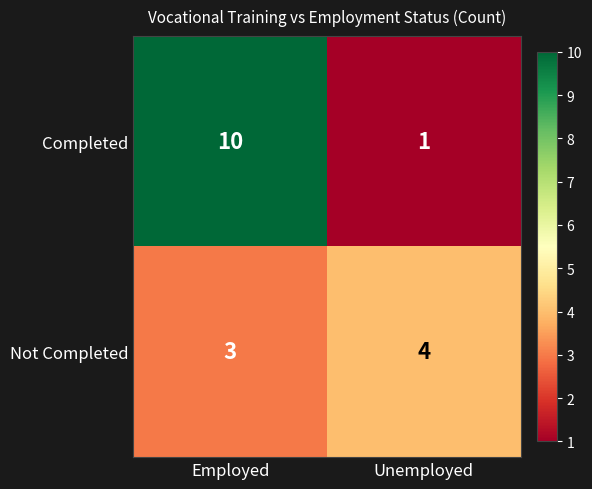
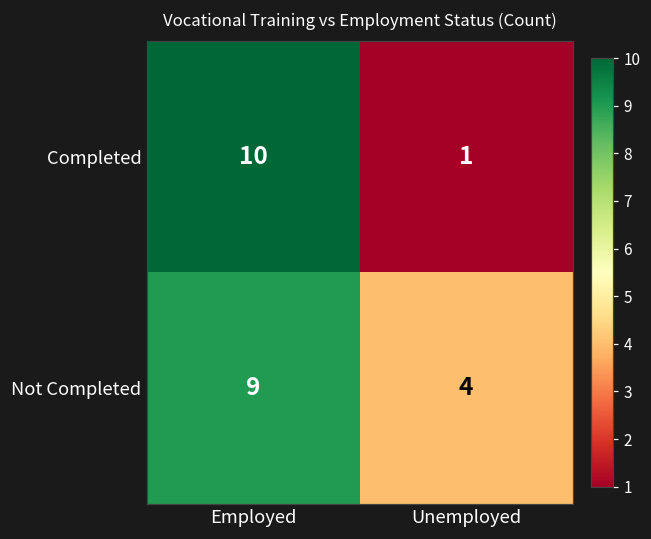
  {
    "Completed": {
      "Employed": 10,
      "Unemployed": 1
    },
    "Not Completed": {
-     "Employed": 3,
+     "Employed": 9,
      "Unemployed": 4
    }
  }
